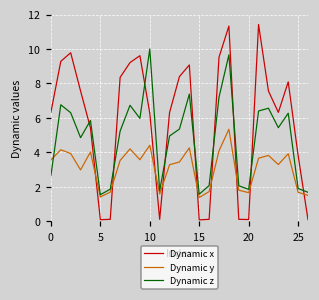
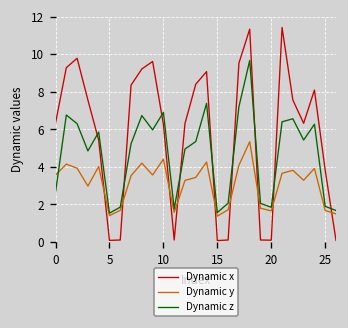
  {
    "Dynamic x": {
      "0": 6.3,
      "5": 0.1,
      "10": 6.3,
      "15": 0.1,
      "20": 0.1,
      "25": 3.8
    },
    "Dynamic y": {
      "0": 3.6,
      "10": 4.4,
      "15": 1.4,
      "20": 1.7,
      "25": 1.7
    },
    "Dynamic z": {
      "0": 2.7,
-     "10": 10.0,
+     "10": 6.9,
      "15": 1.6,
      "20": 1.9,
      "25": 1.9
    }
  }
